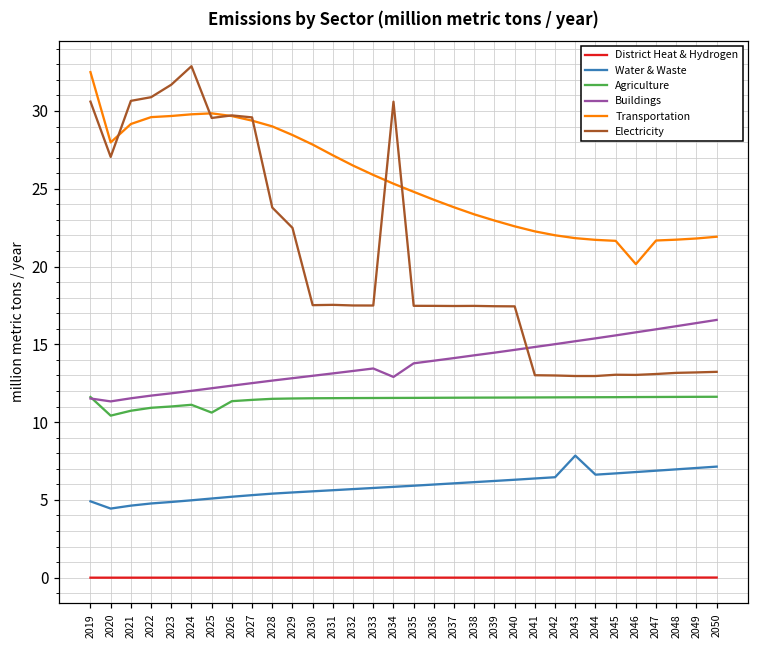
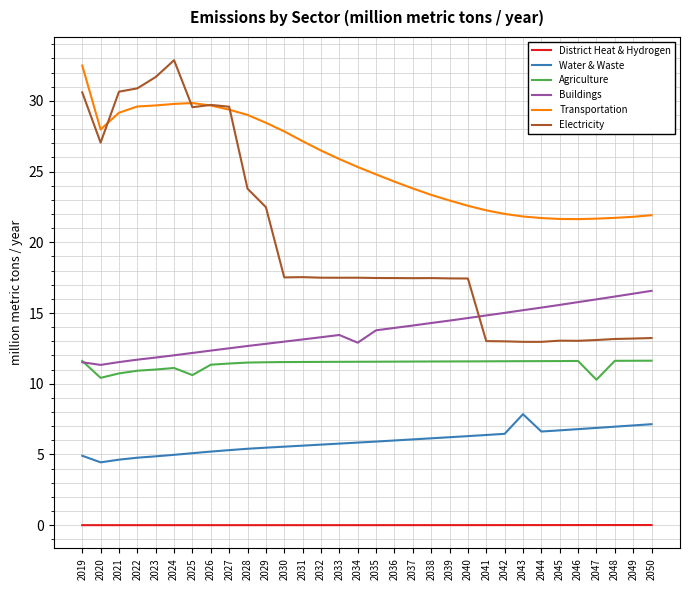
  {
    "District Heat & Hydrogen": {
      "2019": 0.0,
      "2020": 0.0,
      "2021": 0.0,
      "2022": 0.0,
      "2023": 0.0,
      "2024": 0.0,
      "2025": 0.0,
      "2026": 0.0,
      "2027": 0.0,
      "2028": 0.0,
      "2029": 0.0,
      "2030": 0.0,
      "2031": 0.0,
      "2032": 0.0,
      "2033": 0.0,
      "2034": 0.0,
      "2035": 0.0,
      "2036": 0.0,
      "2037": 0.0,
      "2038": 0.0,
      "2039": 0.0,
      "2040": 0.0,
      "2041": 0.0,
      "2042": 0.0,
      "2043": 0.0,
      "2044": 0.0,
      "2045": 0.0,
      "2046": 0.0,
      "2047": 0.0,
      "2048": 0.0,
      "2049": 0.0,
      "2050": 0.0
    },
    "Water & Waste": {
      "2019": 4.9,
      "2020": 4.4,
      "2021": 4.6,
      "2022": 4.8,
      "2023": 4.9,
      "2024": 5.0,
      "2025": 5.1,
      "2026": 5.2,
      "2027": 5.3,
      "2028": 5.4,
      "2029": 5.5,
      "2030": 5.6,
      "2031": 5.6,
      "2032": 5.7,
      "2033": 5.8,
      "2034": 5.8,
      "2035": 5.9,
      "2036": 6.0,
      "2037": 6.1,
      "2038": 6.1,
      "2039": 6.2,
      "2040": 6.3,
      "2041": 6.4,
      "2042": 6.5,
      "2043": 7.8,
      "2044": 6.6,
      "2045": 6.7,
      "2046": 6.8,
      "2047": 6.9,
      "2048": 7.0,
      "2049": 7.1,
      "2050": 7.1
    },
    "Agriculture": {
      "2020": 10.4,
      "2021": 10.7,
      "2022": 10.9,
      "2023": 11.0,
      "2024": 11.1,
      "2025": 10.6,
      "2026": 11.3,
      "2027": 11.4,
      "2028": 11.5,
      "2029": 11.5,
      "2030": 11.5,
      "2031": 11.5,
      "2032": 11.5,
      "2033": 11.5,
      "2034": 11.6,
      "2035": 11.6,
      "2036": 11.6,
      "2037": 11.6,
      "2038": 11.6,
      "2039": 11.6,
      "2040": 11.6,
      "2041": 11.6,
      "2042": 11.6,
      "2043": 11.6,
      "2044": 11.6,
      "2045": 11.6,
      "2046": 11.6,
-     "2047": 11.6,
+     "2047": 10.3,
      "2048": 11.6,
      "2049": 11.6,
      "2050": 11.6
    },
    "Buildings": {
      "2020": 11.3,
      "2021": 11.5,
      "2022": 11.7,
      "2023": 11.9,
      "2024": 12.0,
      "2025": 12.2,
      "2026": 12.3,
      "2027": 12.5,
      "2028": 12.7,
      "2029": 12.8,
      "2030": 13.0,
      "2031": 13.1,
      "2032": 13.3,
      "2033": 13.4,
      "2034": 12.9,
      "2035": 13.8,
      "2036": 13.9,
      "2037": 14.1,
      "2038": 14.3,
      "2039": 14.5,
      "2040": 14.6,
      "2041": 14.8,
      "2042": 15.0,
      "2043": 15.2,
      "2044": 15.4,
      "2045": 15.6,
      "2046": 15.8,
      "2047": 16.0,
      "2048": 16.2,
      "2049": 16.4,
      "2050": 16.6
    },
    "Transportation": {
      "2019": 32.5,
      "2020": 28.0,
      "2021": 29.2,
      "2022": 29.6,
      "2023": 29.7,
      "2024": 29.8,
      "2025": 29.8,
      "2027": 29.4,
      "2028": 29.0,
      "2029": 28.5,
      "2030": 27.8,
      "2031": 27.1,
      "2032": 26.5,
      "2033": 25.9,
      "2034": 25.3,
      "2035": 24.8,
      "2036": 24.3,
      "2037": 23.8,
      "2038": 23.4,
      "2039": 23.0,
      "2040": 22.6,
      "2041": 22.3,
      "2042": 22.0,
      "2043": 21.8,
      "2044": 21.7,
      "2045": 21.7,
-     "2046": 20.2,
+     "2046": 21.6,
      "2047": 21.7,
      "2048": 21.7,
      "2049": 21.8,
      "2050": 21.9
    },
    "Electricity": {
      "2019": 30.6,
      "2020": 27.0,
      "2021": 30.6,
      "2022": 30.9,
      "2023": 31.7,
      "2024": 32.9,
      "2025": 29.6,
      "2027": 29.6,
      "2028": 23.8,
      "2029": 22.5,
      "2030": 17.5,
      "2031": 17.5,
      "2032": 17.5,
      "2033": 17.5,
-     "2034": 30.6,
+     "2034": 17.5,
      "2035": 17.5,
      "2036": 17.5,
      "2037": 17.5,
      "2038": 17.5,
      "2039": 17.4,
      "2040": 17.4,
      "2041": 13.0,
      "2042": 13.0,
      "2043": 13.0,
      "2044": 13.0,
      "2045": 13.0,
      "2046": 13.0,
      "2047": 13.1,
      "2048": 13.2,
      "2049": 13.2,
      "2050": 13.2
    }
  }
